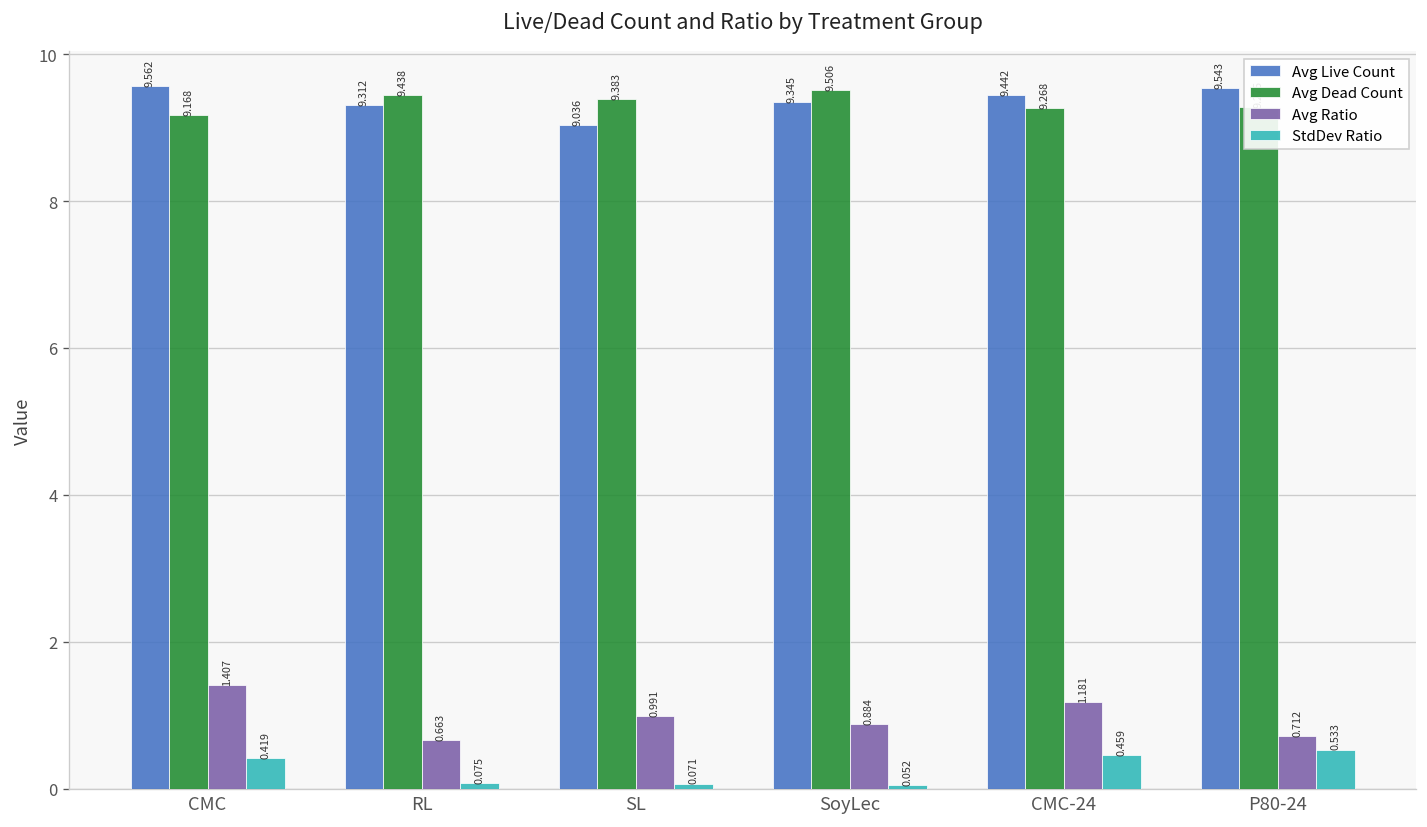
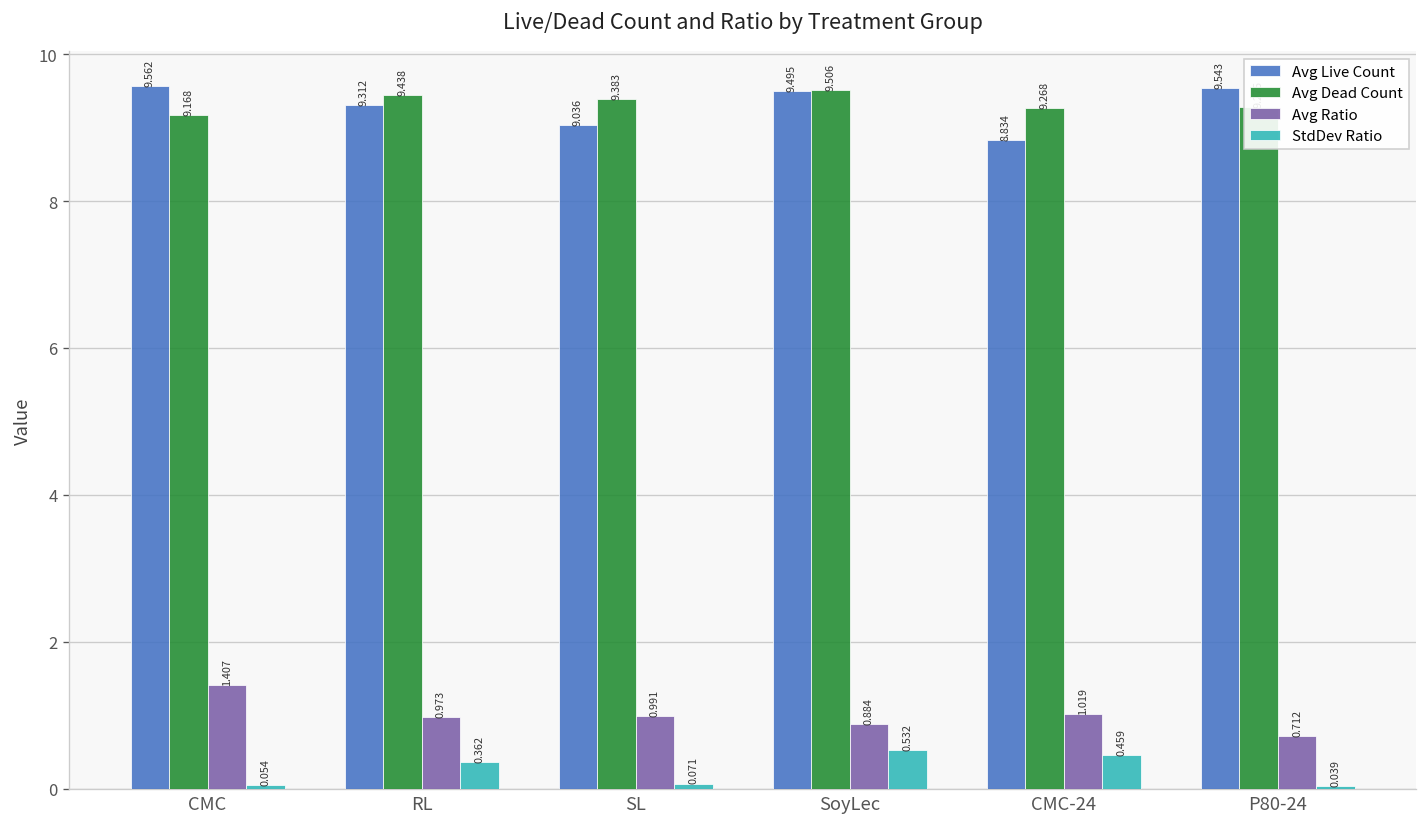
  {
    "Avg Live Count": {
      "CMC": 9.562,
      "RL": 9.312,
      "SL": 9.036,
-     "SoyLec": 9.345,
-     "CMC-24": 9.442,
+     "SoyLec": 9.495,
+     "CMC-24": 8.834,
      "P80-24": 9.543
    },
    "Avg Dead Count": {
      "CMC": 9.168,
      "RL": 9.438,
      "SL": 9.383,
      "SoyLec": 9.506,
      "CMC-24": 9.268
    },
    "Avg Ratio": {
      "CMC": 1.407,
-     "RL": 0.663,
+     "RL": 0.973,
      "SL": 0.991,
      "SoyLec": 0.884,
-     "CMC-24": 1.181,
+     "CMC-24": 1.019,
      "P80-24": 0.712
    },
    "StdDev Ratio": {
-     "CMC": 0.419,
-     "RL": 0.075,
+     "CMC": 0.054,
+     "RL": 0.362,
      "SL": 0.071,
-     "SoyLec": 0.052,
+     "SoyLec": 0.532,
      "CMC-24": 0.459,
-     "P80-24": 0.533
+     "P80-24": 0.039
    }
  }
